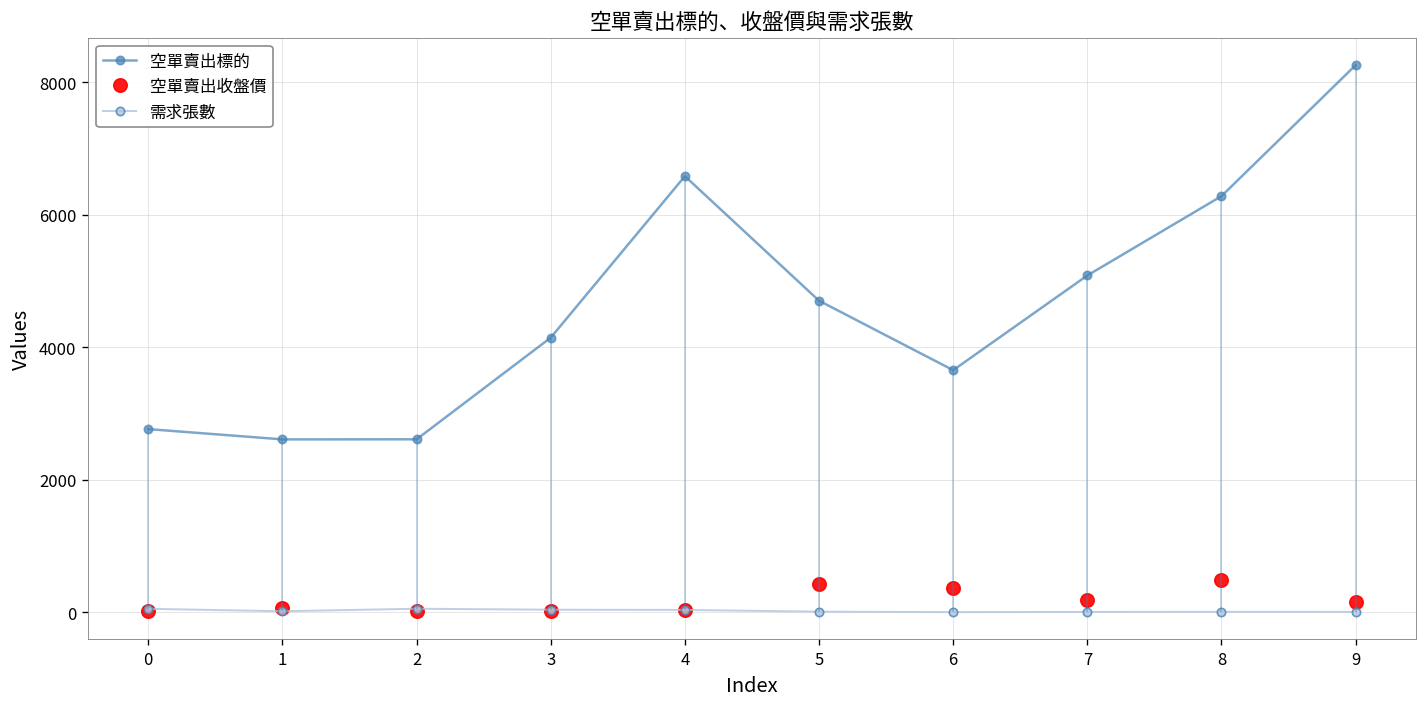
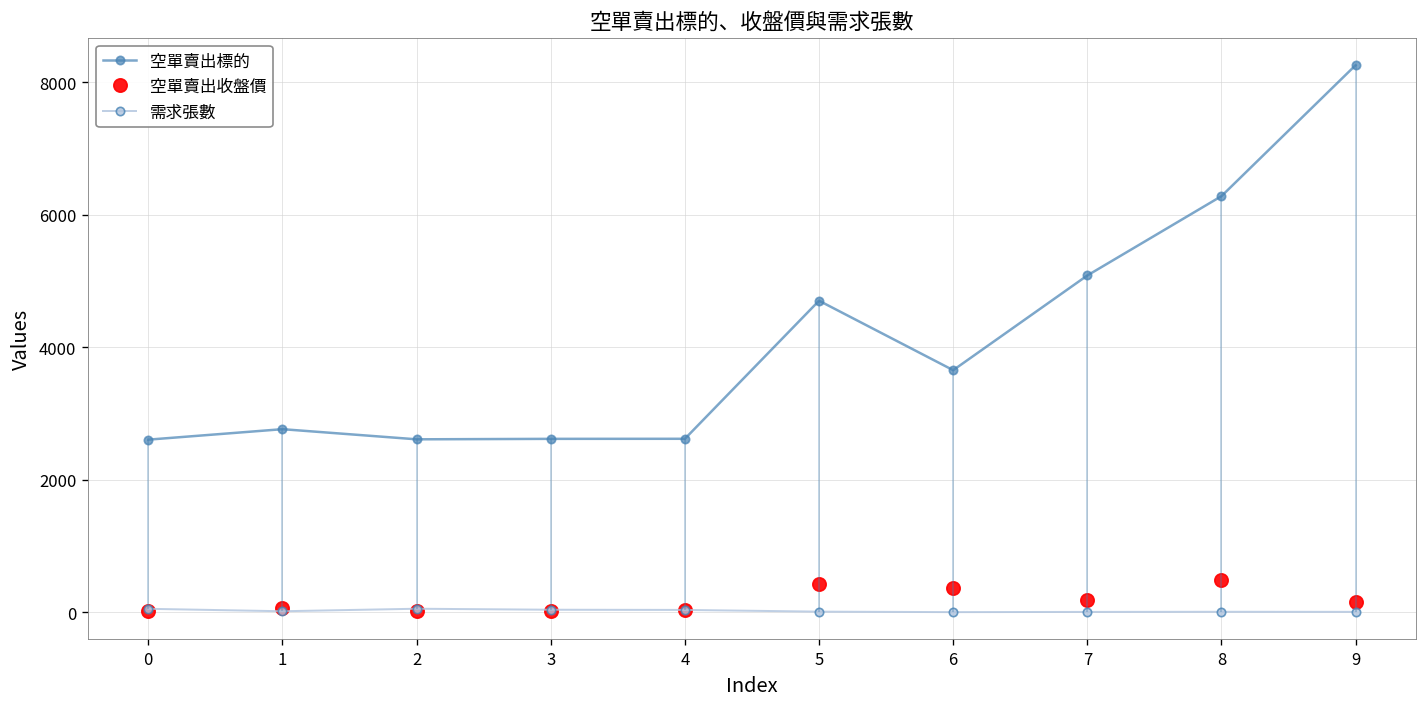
  {
    "空單賣出標的": {
-     "0": 2800,
-     "1": 2600,
+     "0": 2600,
+     "1": 2800,
      "2": 2600,
-     "3": 4100,
-     "4": 6600,
+     "3": 2600,
+     "4": 2600,
      "5": 4700,
      "6": 3700,
      "7": 5100,
      "8": 6300,
      "9": 8300
    },
    "空單賣出收盤價": {
      "1": 100,
      "5": 400,
      "6": 400,
      "7": 200,
      "8": 500,
      "9": 200
    },
    "需求張數": {
      "1": 0,
      "5": 0,
      "6": 0,
      "7": 0,
      "8": 0,
      "9": 0
    }
  }
